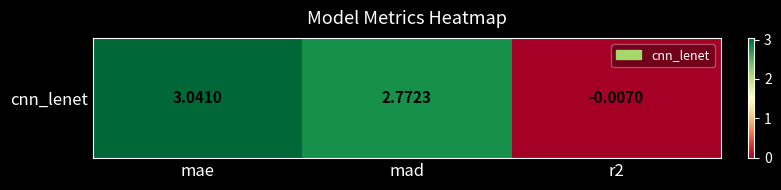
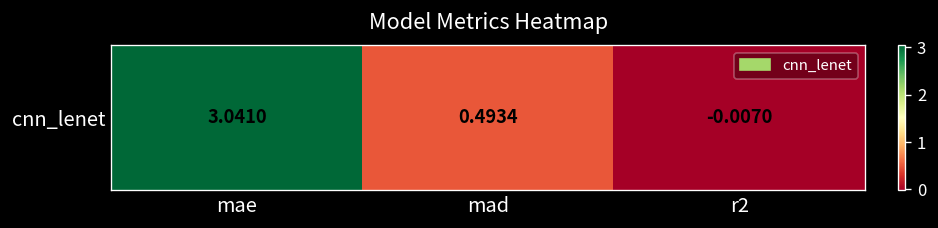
  {
    "cnn_lenet": {
      "mae": 3.0410,
-     "mad": 2.7723,
+     "mad": 0.4934,
      "r2": -0.0070
    }
  }
